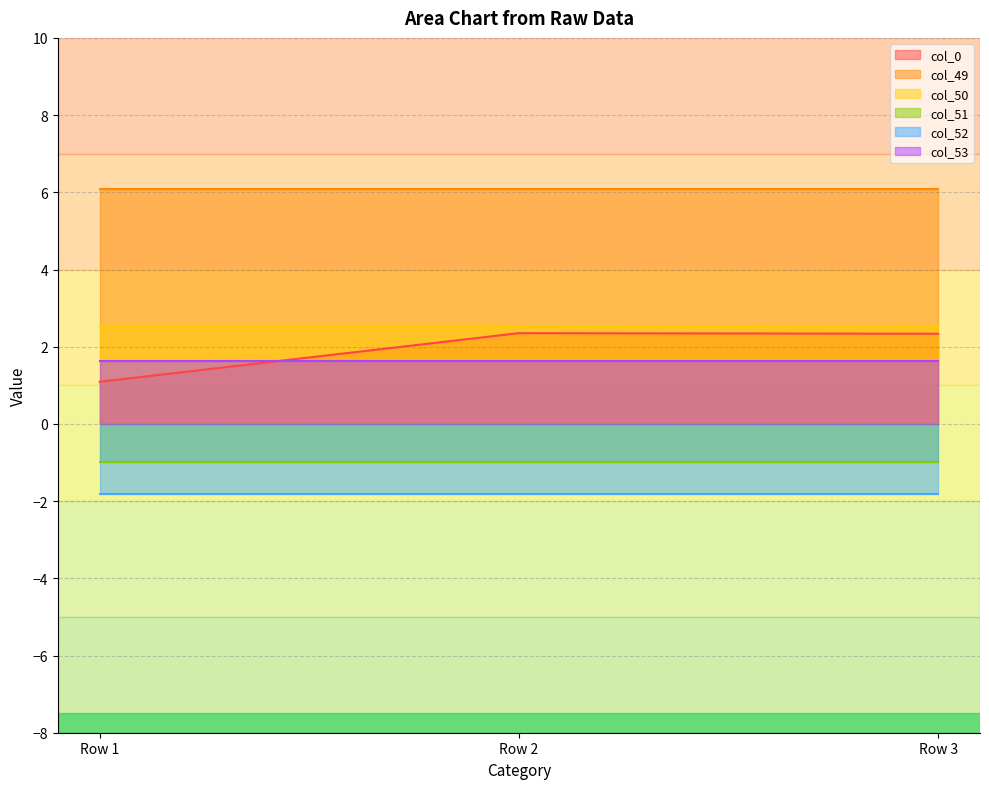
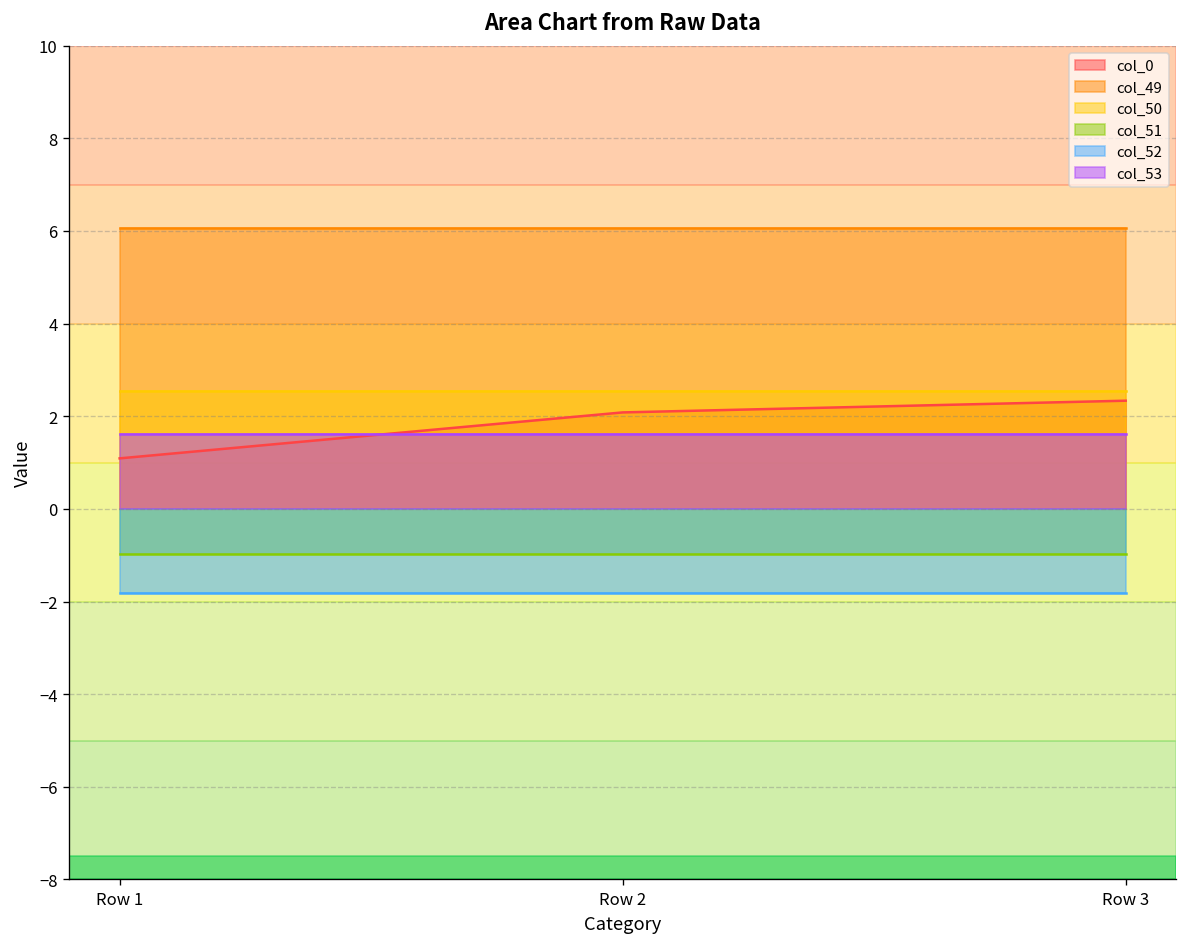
  {
    "col_0": {
      "Row 1": 1.1,
-     "Row 2": 2.4,
+     "Row 2": 2.1,
      "Row 3": 2.3
    },
    "col_53": {
      "Row 1": 1.6,
      "Row 2": 1.6,
      "Row 3": 1.6
    }
  }
